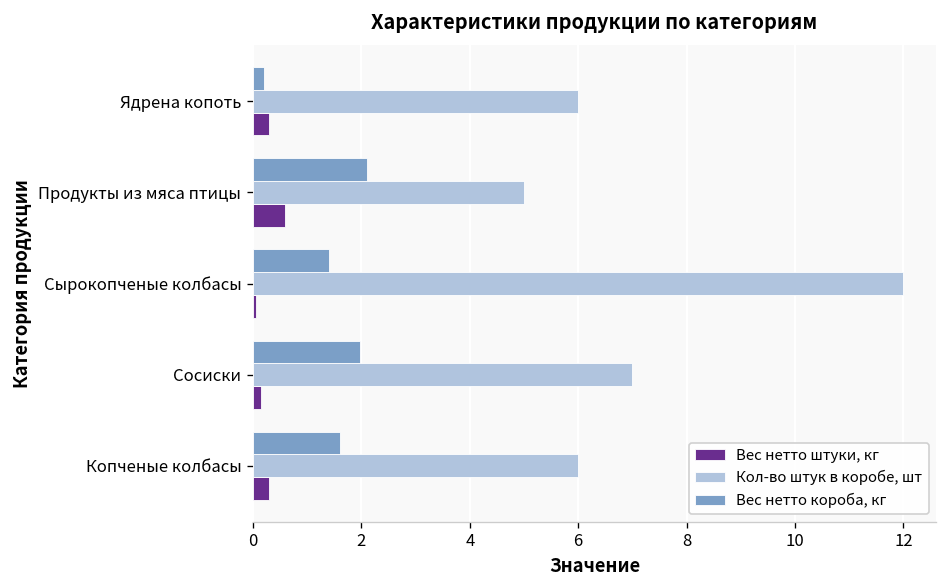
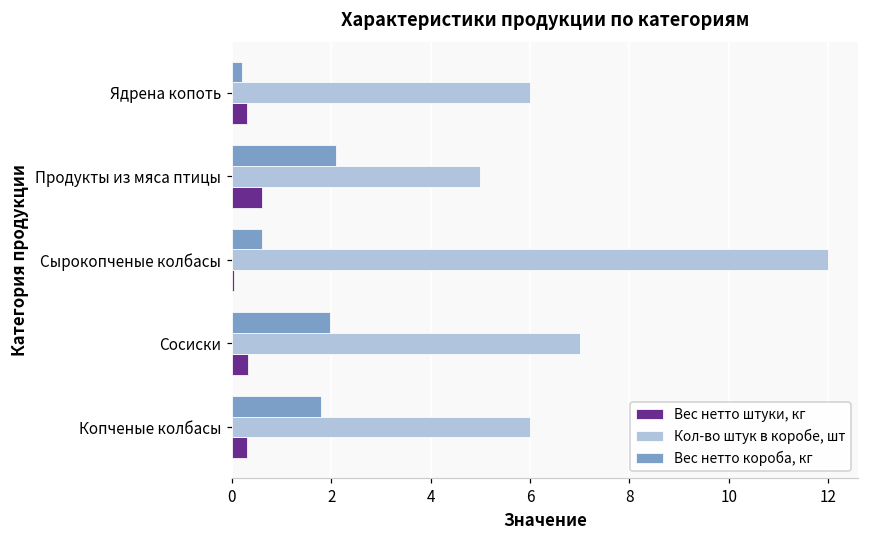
  {
    "Вес нетто штуки, кг": {
      "Ядрена копоть": 0.3,
      "Продукты из мяса птицы": 0.6,
-     "Сосиски": 0.2,
+     "Сосиски": 0.3,
      "Копченые колбасы": 0.3
    },
    "Кол-во штук в коробе, шт": {
      "Ядрена копоть": 6.0,
      "Продукты из мяса птицы": 5.0,
      "Сырокопченые колбасы": 12.0,
      "Сосиски": 7.0,
      "Копченые колбасы": 6.0
    },
    "Вес нетто короба, кг": {
      "Ядрена копоть": 0.2,
      "Продукты из мяса птицы": 2.1,
-     "Сырокопченые колбасы": 1.4,
+     "Сырокопченые колбасы": 0.6,
      "Сосиски": 2.0,
-     "Копченые колбасы": 1.6
+     "Копченые колбасы": 1.8
    }
  }
